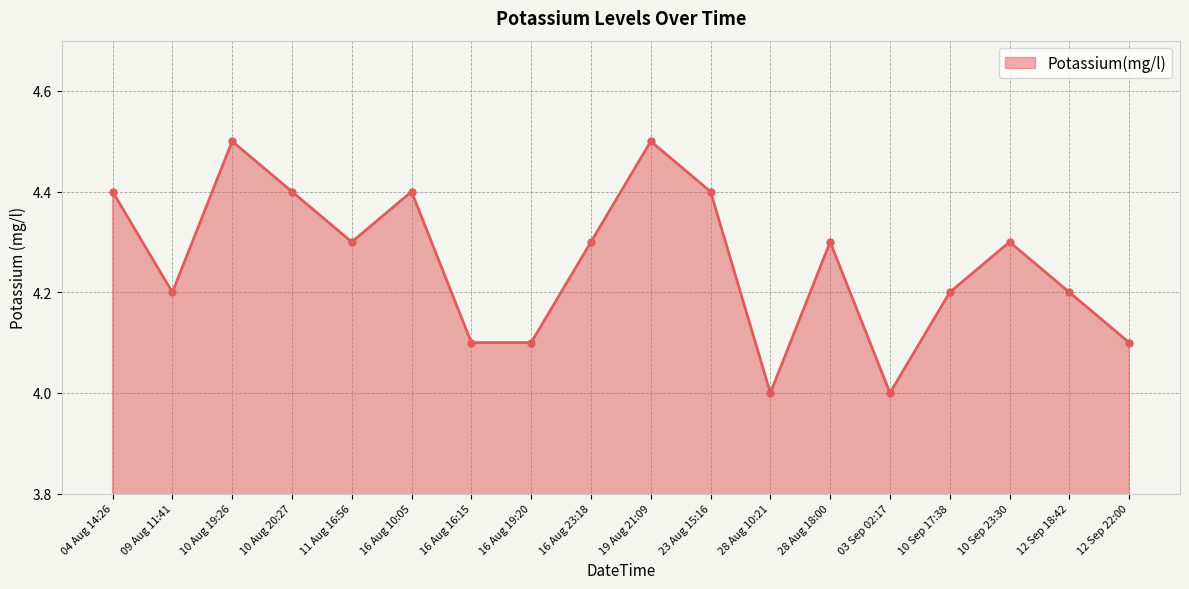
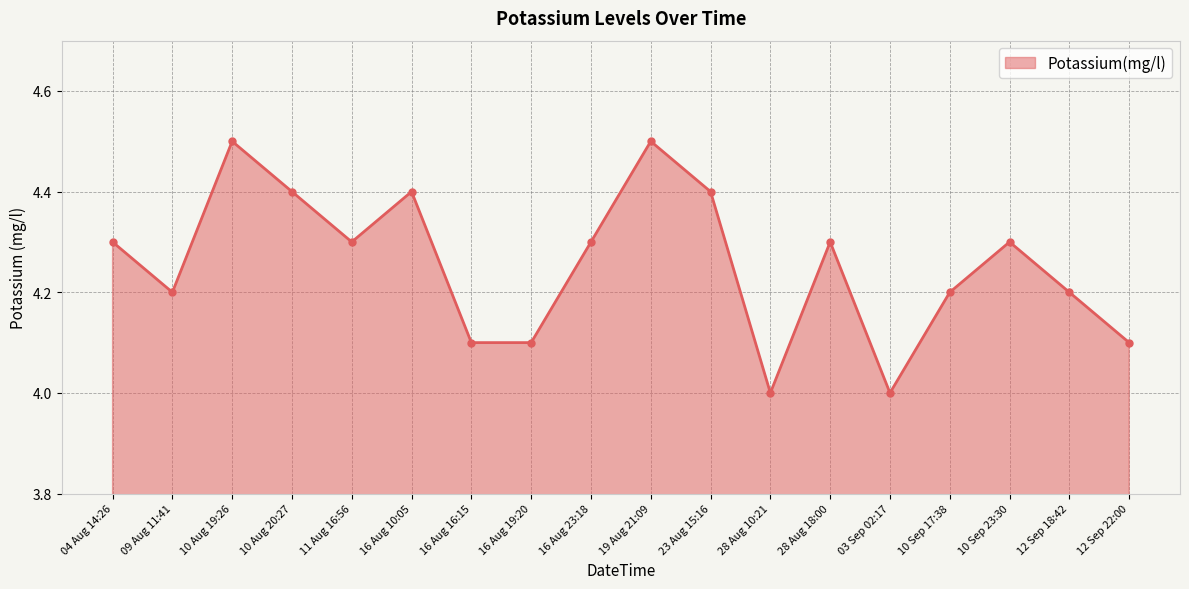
  {
-   "04 Aug 14:26": 4.4,
+   "04 Aug 14:26": 4.3,
    "09 Aug 11:41": 4.2,
    "10 Aug 19:26": 4.5,
    "10 Aug 20:27": 4.4,
    "11 Aug 16:56": 4.3,
    "16 Aug 10:05": 4.4,
    "16 Aug 16:15": 4.1,
    "16 Aug 19:20": 4.1,
    "16 Aug 23:18": 4.3,
    "19 Aug 21:09": 4.5,
    "23 Aug 15:16": 4.4,
    "28 Aug 10:21": 4.0,
    "28 Aug 18:00": 4.3,
    "03 Sep 02:17": 4.0,
    "10 Sep 17:38": 4.2,
    "10 Sep 23:30": 4.3,
    "12 Sep 18:42": 4.2,
    "12 Sep 22:00": 4.1
  }
